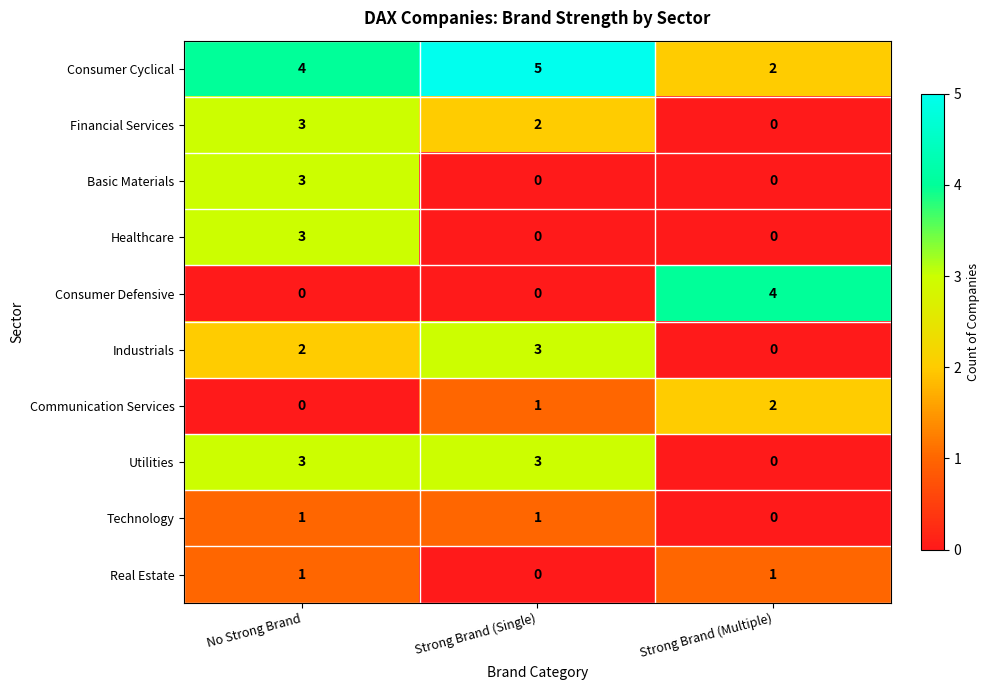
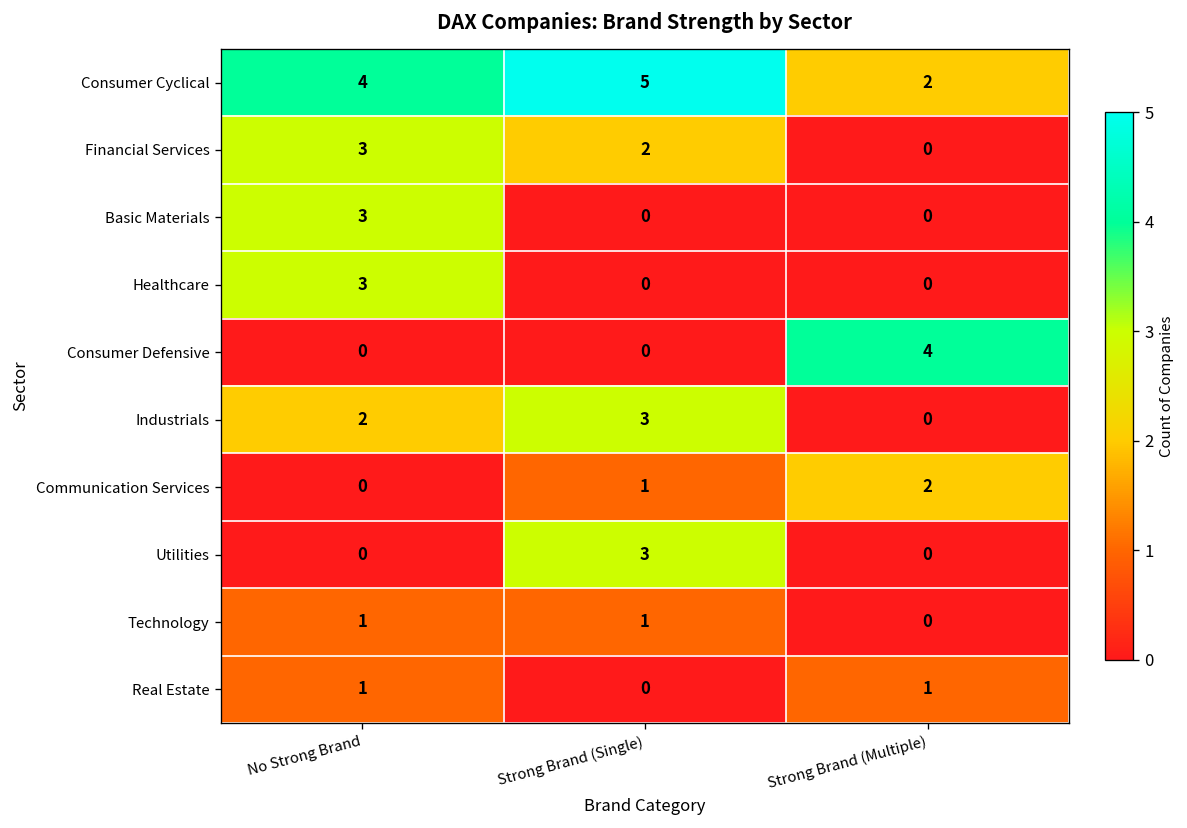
  {
    "Consumer Cyclical": {
      "No Strong Brand": 4,
      "Strong Brand (Single)": 5,
      "Strong Brand (Multiple)": 2
    },
    "Financial Services": {
      "No Strong Brand": 3,
      "Strong Brand (Single)": 2,
      "Strong Brand (Multiple)": 0
    },
    "Basic Materials": {
      "No Strong Brand": 3,
      "Strong Brand (Single)": 0,
      "Strong Brand (Multiple)": 0
    },
    "Healthcare": {
      "No Strong Brand": 3,
      "Strong Brand (Single)": 0,
      "Strong Brand (Multiple)": 0
    },
    "Consumer Defensive": {
      "No Strong Brand": 0,
      "Strong Brand (Single)": 0,
      "Strong Brand (Multiple)": 4
    },
    "Industrials": {
      "No Strong Brand": 2,
      "Strong Brand (Single)": 3,
      "Strong Brand (Multiple)": 0
    },
    "Communication Services": {
      "No Strong Brand": 0,
      "Strong Brand (Single)": 1,
      "Strong Brand (Multiple)": 2
    },
    "Utilities": {
-     "No Strong Brand": 3,
+     "No Strong Brand": 0,
      "Strong Brand (Single)": 3,
      "Strong Brand (Multiple)": 0
    },
    "Technology": {
      "No Strong Brand": 1,
      "Strong Brand (Single)": 1,
      "Strong Brand (Multiple)": 0
    },
    "Real Estate": {
      "No Strong Brand": 1,
      "Strong Brand (Single)": 0,
      "Strong Brand (Multiple)": 1
    }
  }
